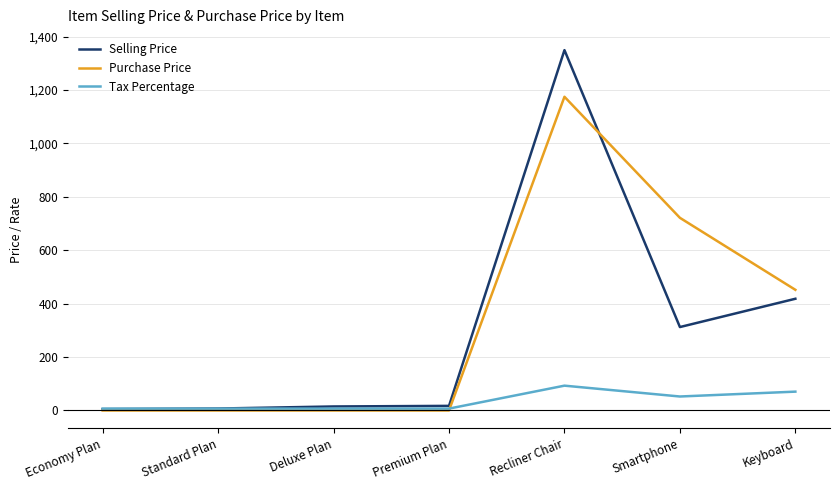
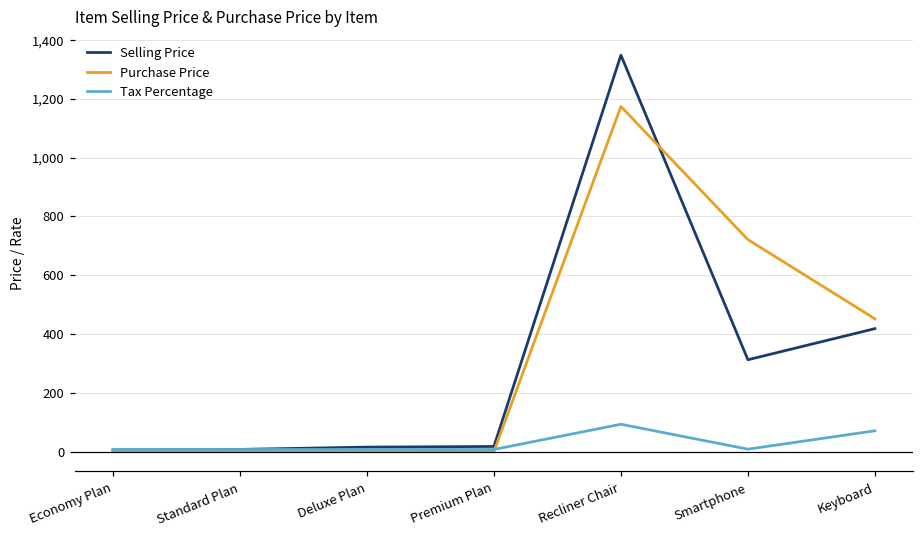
  {
    "Selling Price": {
      "Premium Plan": "20",
      "Recliner Chair": "1,350",
      "Smartphone": "310",
      "Keyboard": "420"
    },
    "Purchase Price": {
      "Recliner Chair": "1,170",
      "Smartphone": "720",
      "Keyboard": "450"
    },
    "Tax Percentage": {
      "Recliner Chair": "90",
-     "Smartphone": "50",
+     "Smartphone": "10",
      "Keyboard": "70"
    }
  }
